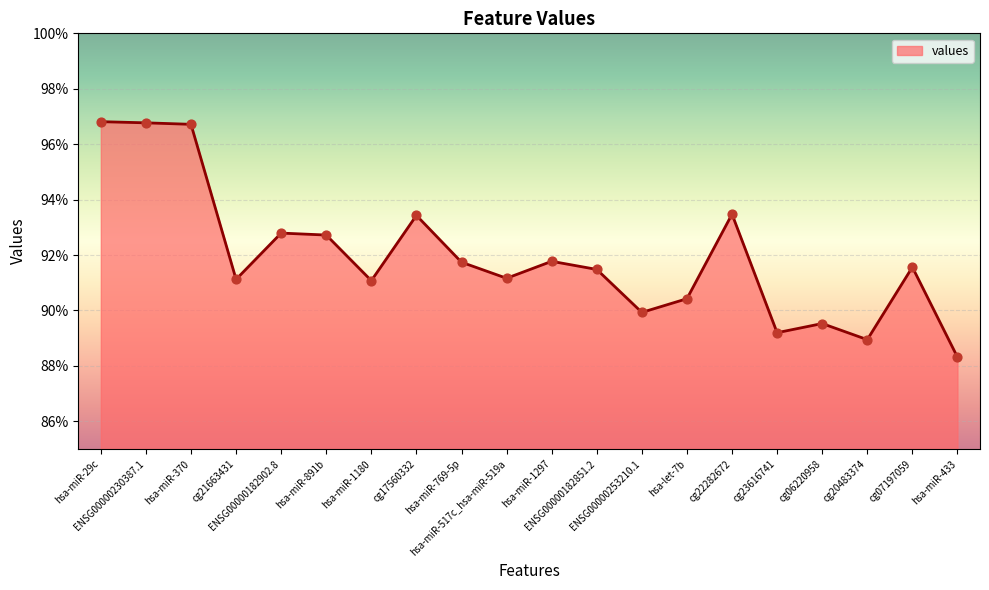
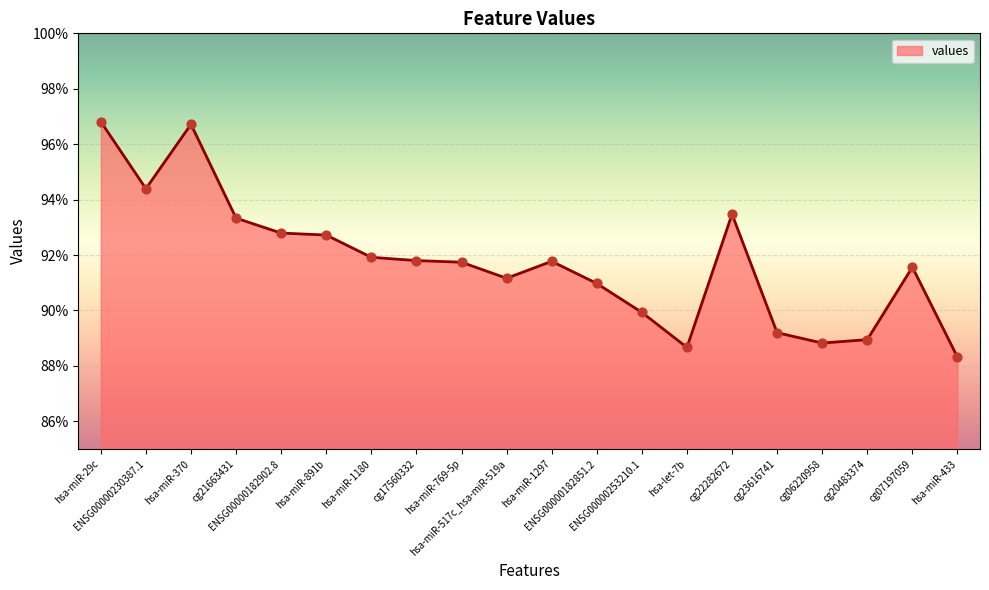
  {
    "hsa-miR-29c": "96.8%",
-   "ENSG00000230387.1": "96.8%",
+   "ENSG00000230387.1": "94.4%",
    "hsa-miR-370": "96.7%",
-   "cg21663431": "91.1%",
+   "cg21663431": "93.3%",
    "ENSG00000182902.8": "92.8%",
    "hsa-miR-891b": "92.7%",
-   "hsa-miR-1180": "91.1%",
-   "cg17560332": "93.4%",
+   "hsa-miR-1180": "91.9%",
+   "cg17560332": "91.8%",
    "hsa-miR-769-5p": "91.7%",
    "hsa-miR-517c_hsa-miR-519a": "91.2%",
    "hsa-miR-1297": "91.8%",
-   "ENSG00000182851.2": "91.5%",
+   "ENSG00000182851.2": "91.0%",
    "ENSG00000253210.1": "89.9%",
-   "hsa-let-7b": "90.4%",
+   "hsa-let-7b": "88.7%",
    "cg22282672": "93.5%",
    "cg23616741": "89.2%",
-   "cg06220958": "89.5%",
+   "cg06220958": "88.8%",
    "cg20483374": "88.9%",
    "cg07197059": "91.6%",
    "hsa-miR-433": "88.3%"
  }
